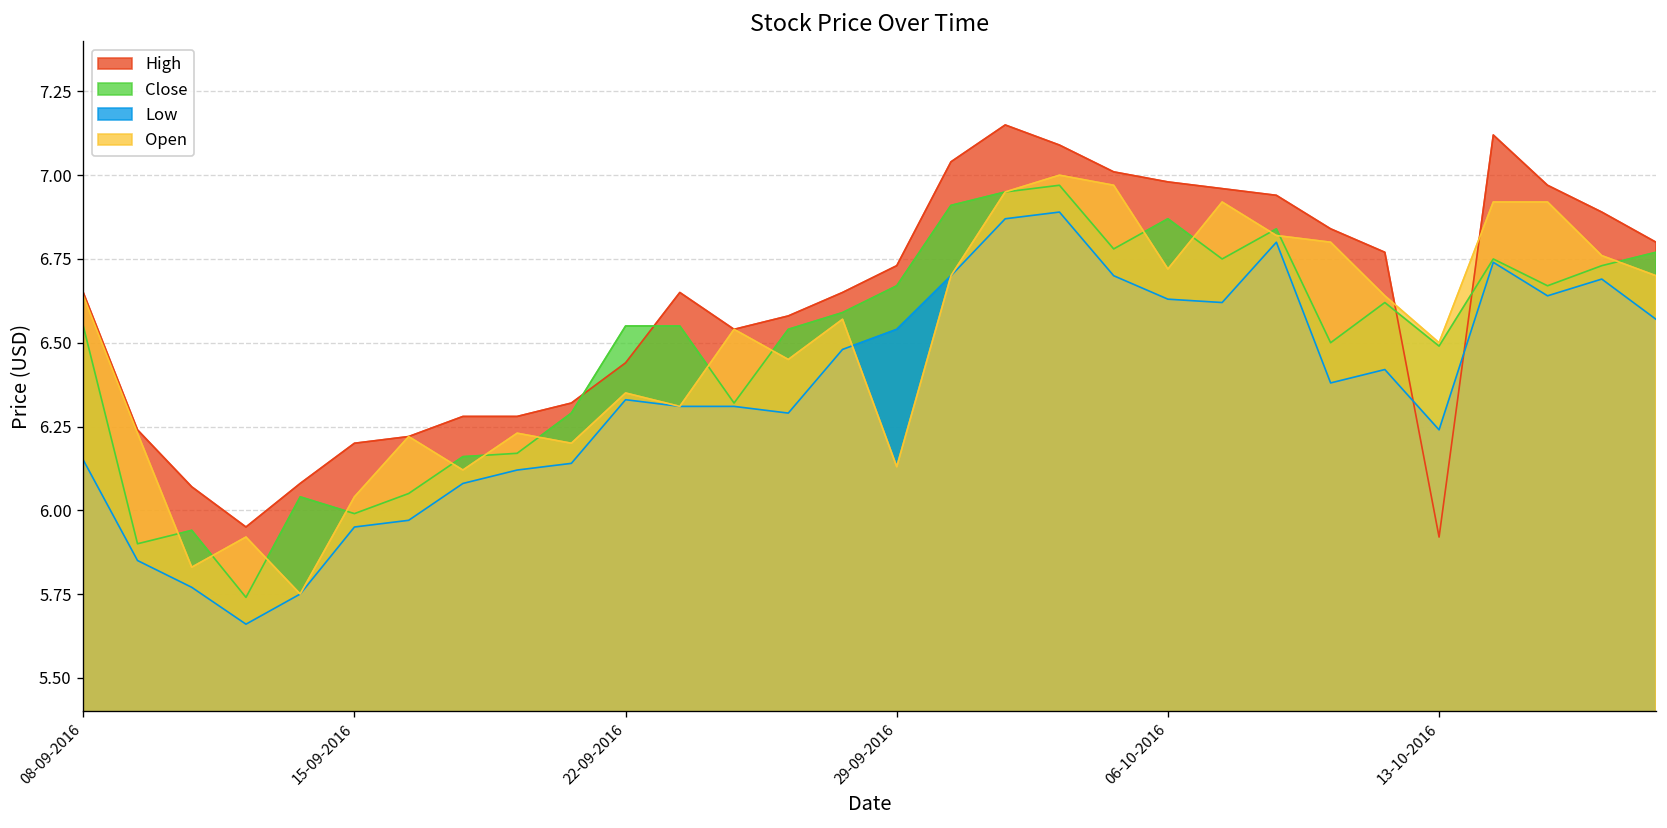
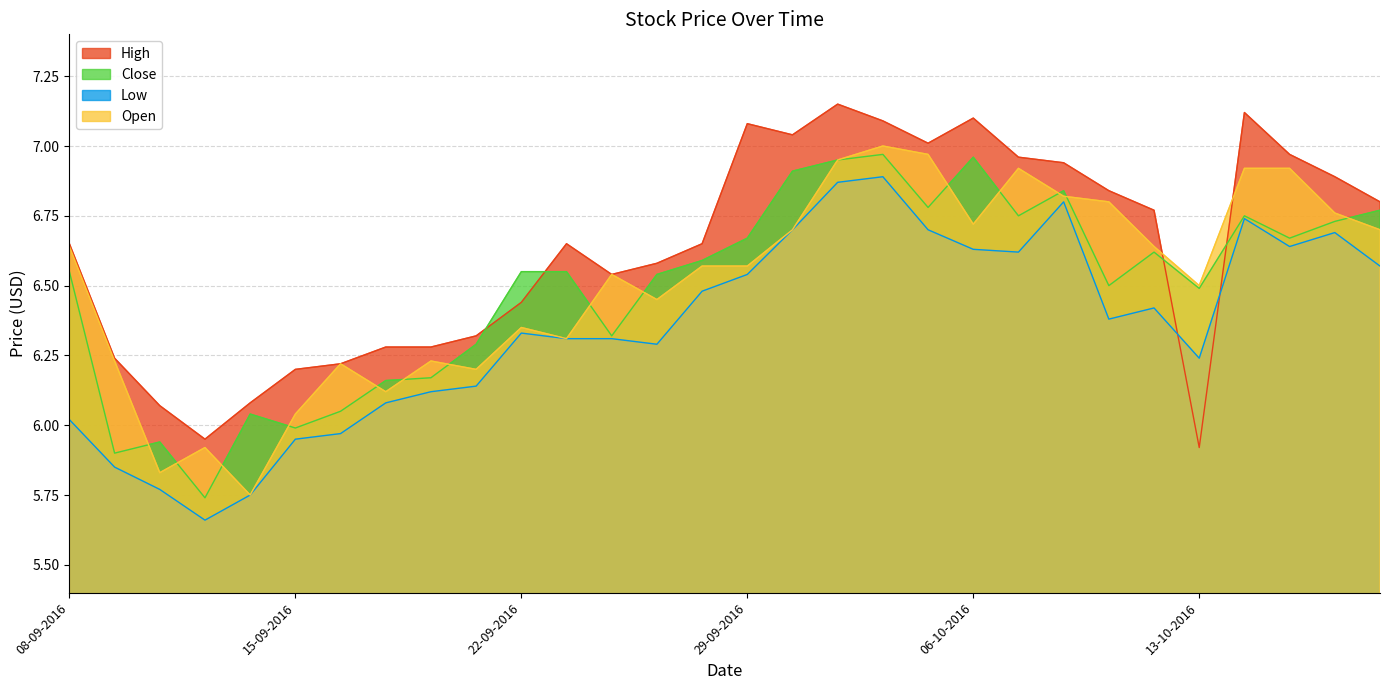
  {
    "High": {
      "08-09-2016": 6.65,
      "15-09-2016": 6.20,
      "22-09-2016": 6.44,
-     "29-09-2016": 6.73,
-     "06-10-2016": 6.98,
+     "29-09-2016": 7.08,
+     "06-10-2016": 7.10,
      "13-10-2016": 5.92
    },
    "Close": {
      "08-09-2016": 6.55,
      "15-09-2016": 5.99,
      "22-09-2016": 6.55,
      "29-09-2016": 6.67,
-     "06-10-2016": 6.87,
+     "06-10-2016": 6.96,
      "13-10-2016": 6.49
    },
    "Low": {
-     "08-09-2016": 6.15,
+     "08-09-2016": 6.02,
      "15-09-2016": 5.95,
      "22-09-2016": 6.33,
      "29-09-2016": 6.54,
      "06-10-2016": 6.63,
      "13-10-2016": 6.24
    },
    "Open": {
      "08-09-2016": 6.64,
      "15-09-2016": 6.04,
      "22-09-2016": 6.35,
-     "29-09-2016": 6.13,
+     "29-09-2016": 6.57,
      "06-10-2016": 6.72,
      "13-10-2016": 6.50
    }
  }
